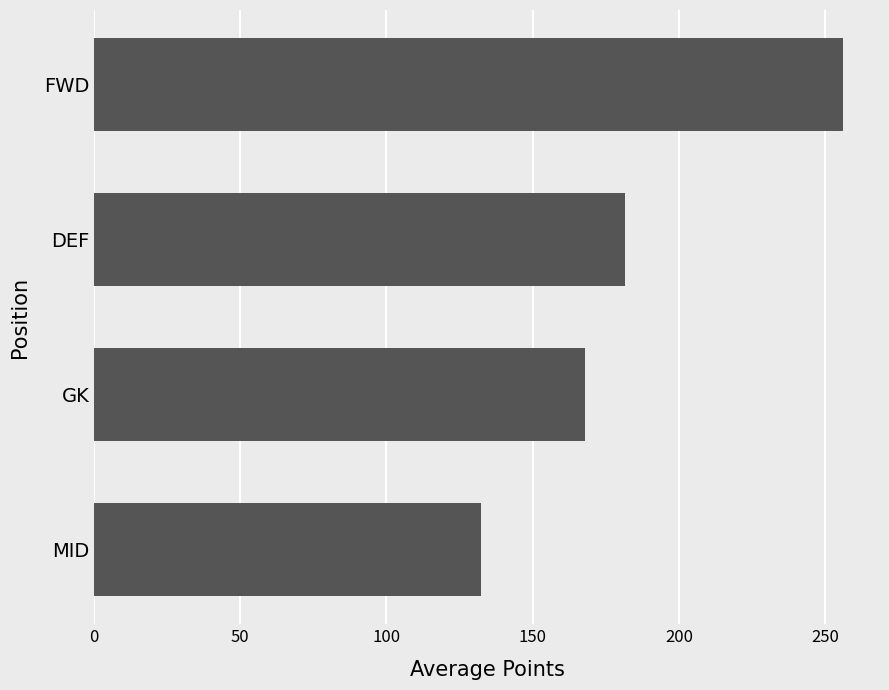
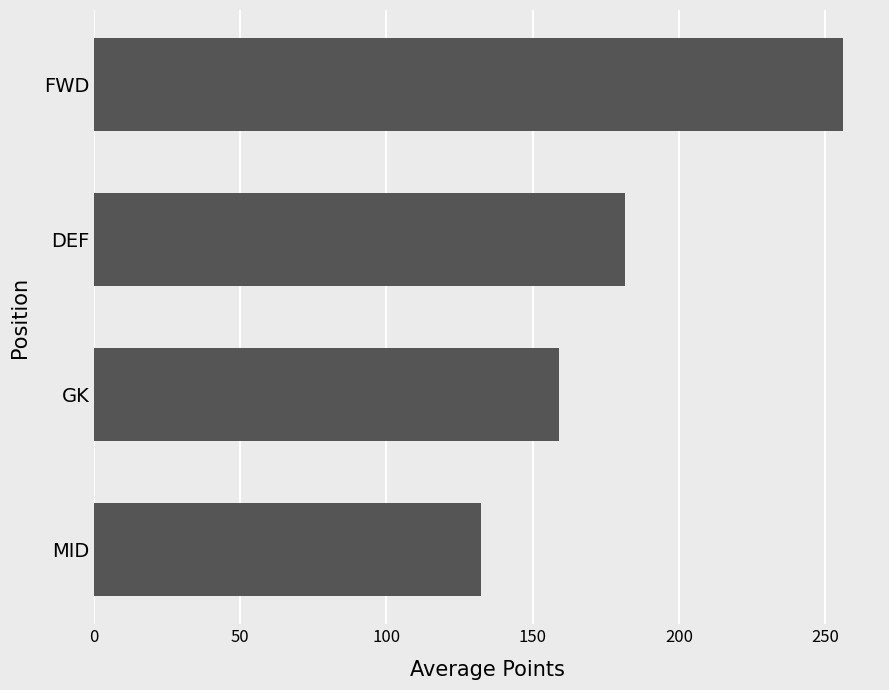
  {
    "FWD": 256,
    "DEF": 182,
-   "GK": 168,
+   "GK": 159,
    "MID": 132
  }
